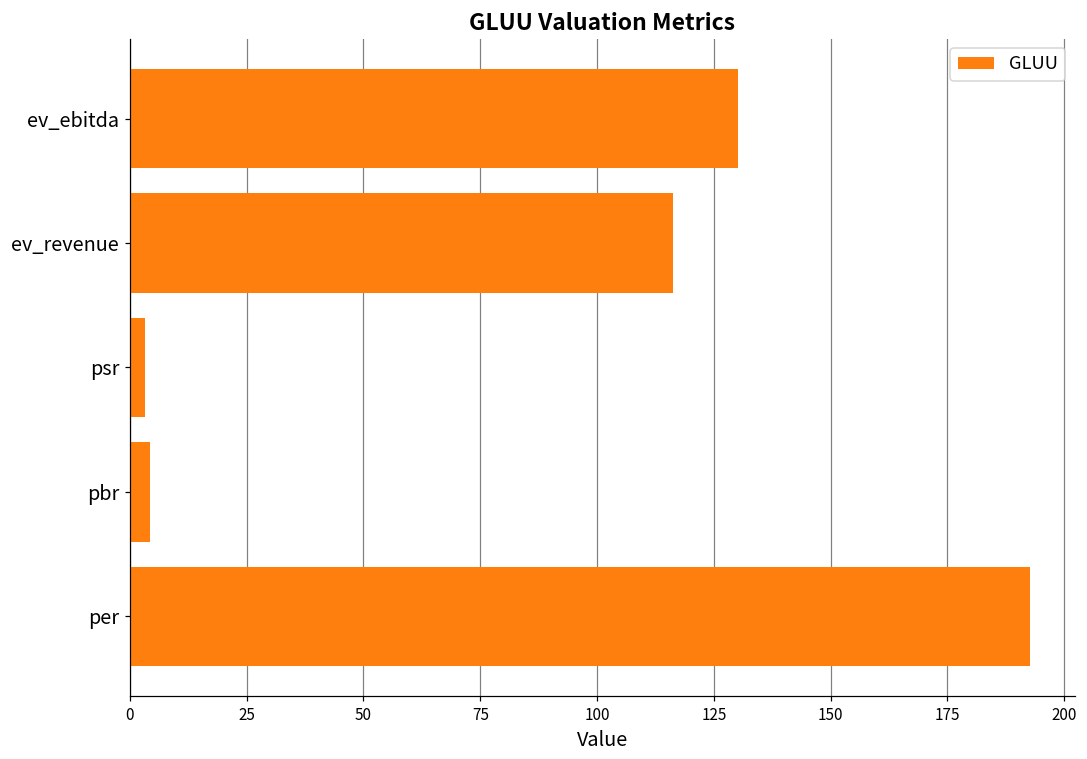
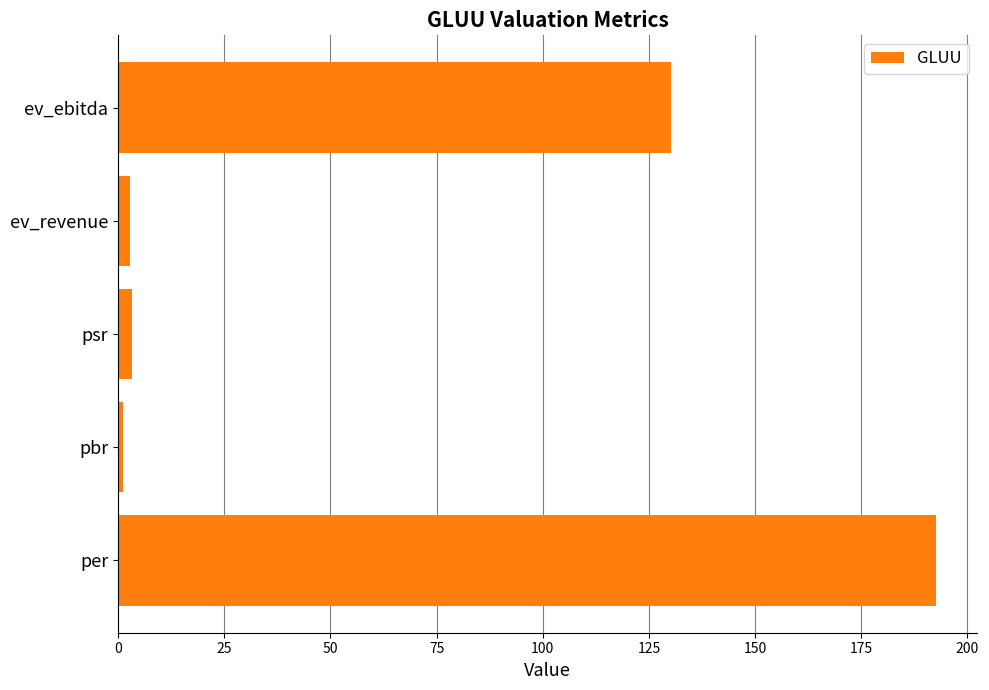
  {
    "ev_ebitda": 130,
-   "ev_revenue": 116,
+   "ev_revenue": 3,
    "psr": 3,
-   "pbr": 4,
+   "pbr": 1,
    "per": 193
  }
